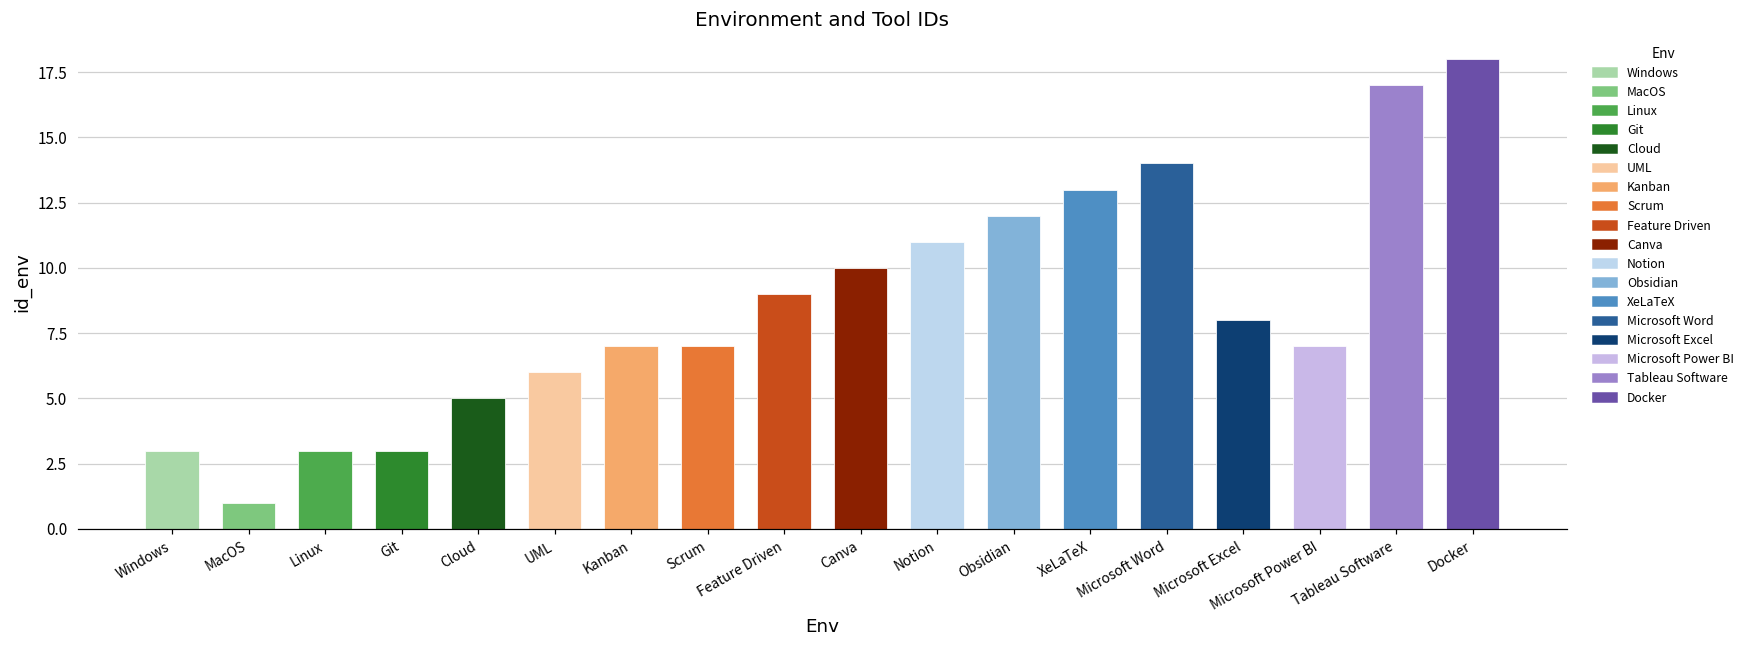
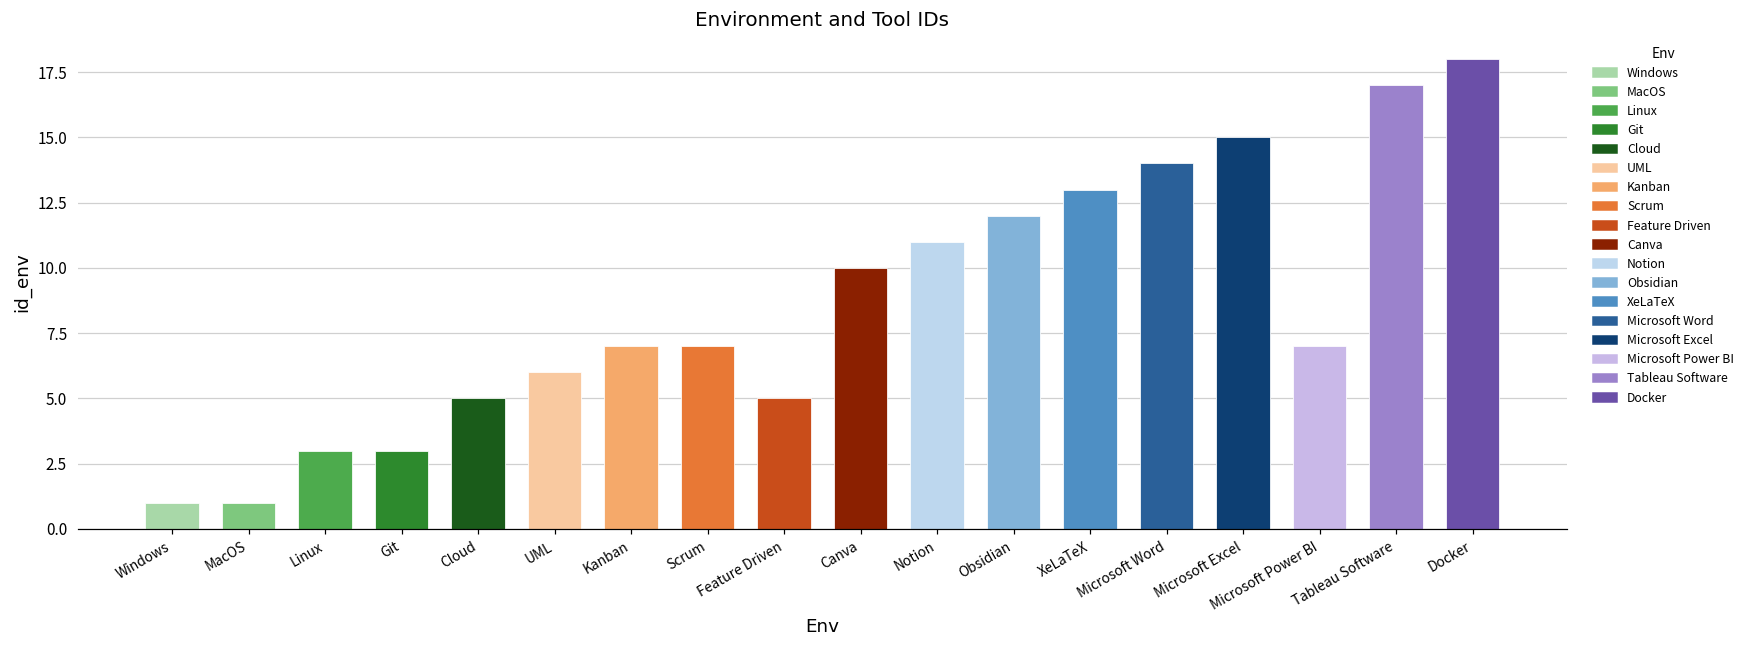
  {
-   "Windows": 3,
+   "Windows": 1,
    "MacOS": 1,
    "Linux": 3,
    "Git": 3,
    "Cloud": 5,
    "UML": 6,
    "Kanban": 7,
    "Scrum": 7,
-   "Feature Driven": 9,
+   "Feature Driven": 5,
    "Canva": 10,
    "Notion": 11,
    "Obsidian": 12,
    "XeLaTeX": 13,
    "Microsoft Word": 14,
-   "Microsoft Excel": 8,
+   "Microsoft Excel": 15,
    "Microsoft Power BI": 7,
    "Tableau Software": 17,
    "Docker": 18
  }
